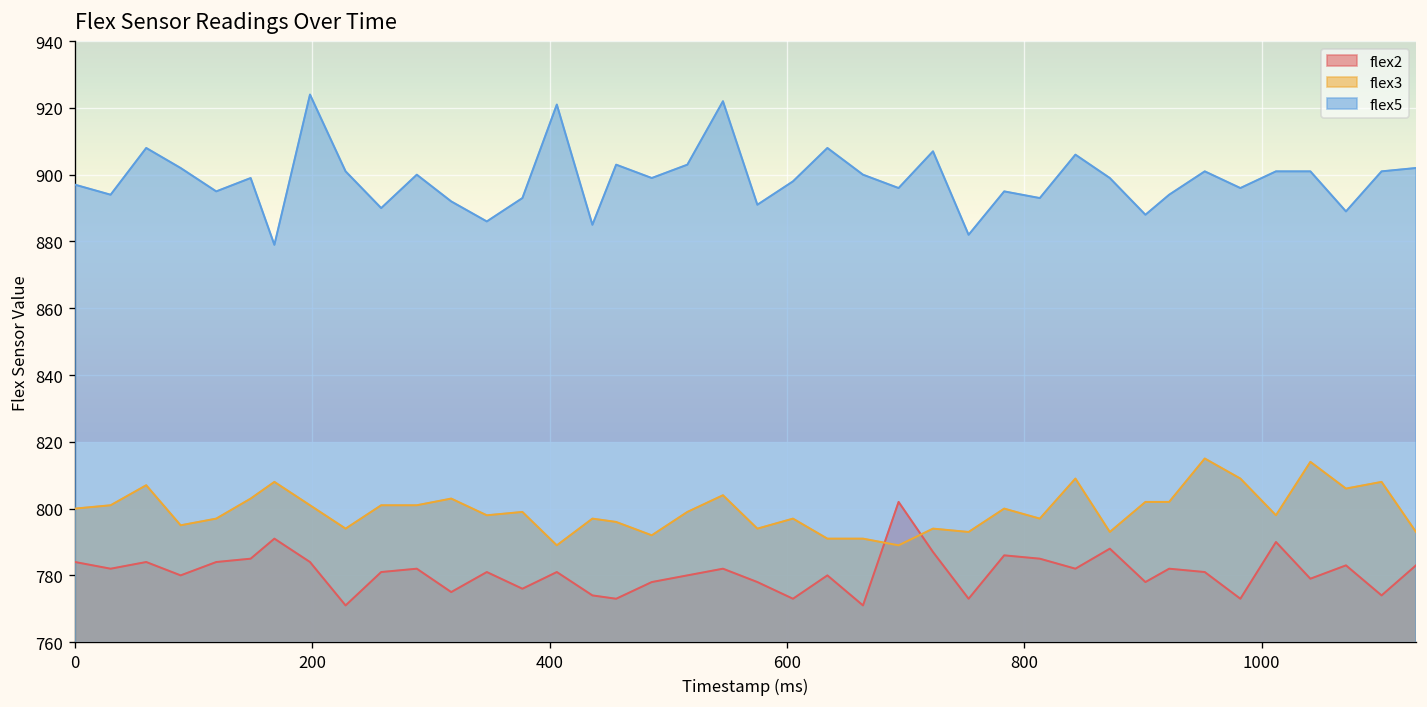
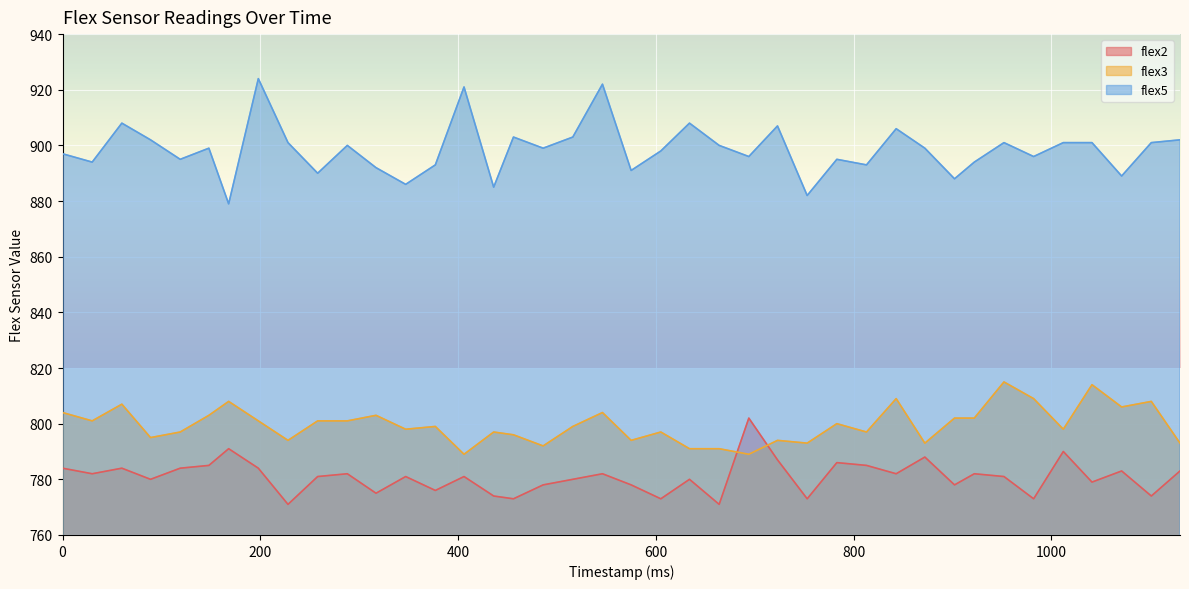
  {
    "flex2": {
      "0": 784
    },
    "flex3": {
-     "0": 800
+     "0": 804
    },
    "flex5": {
      "0": 897
    }
  }
